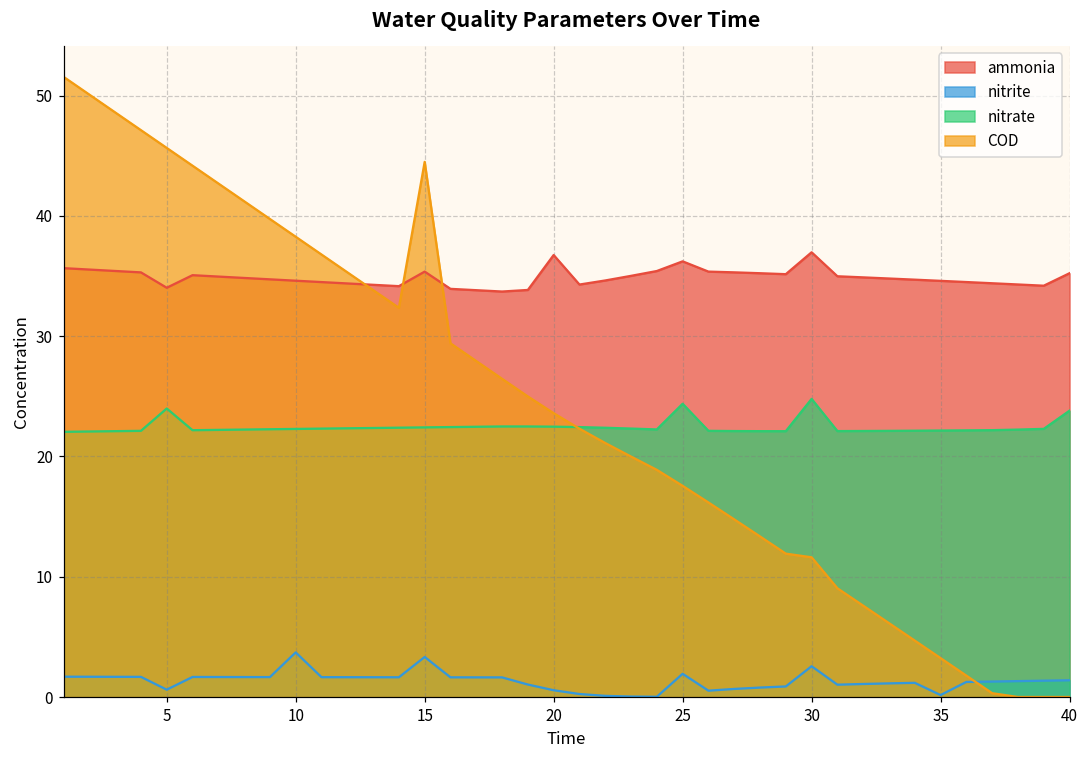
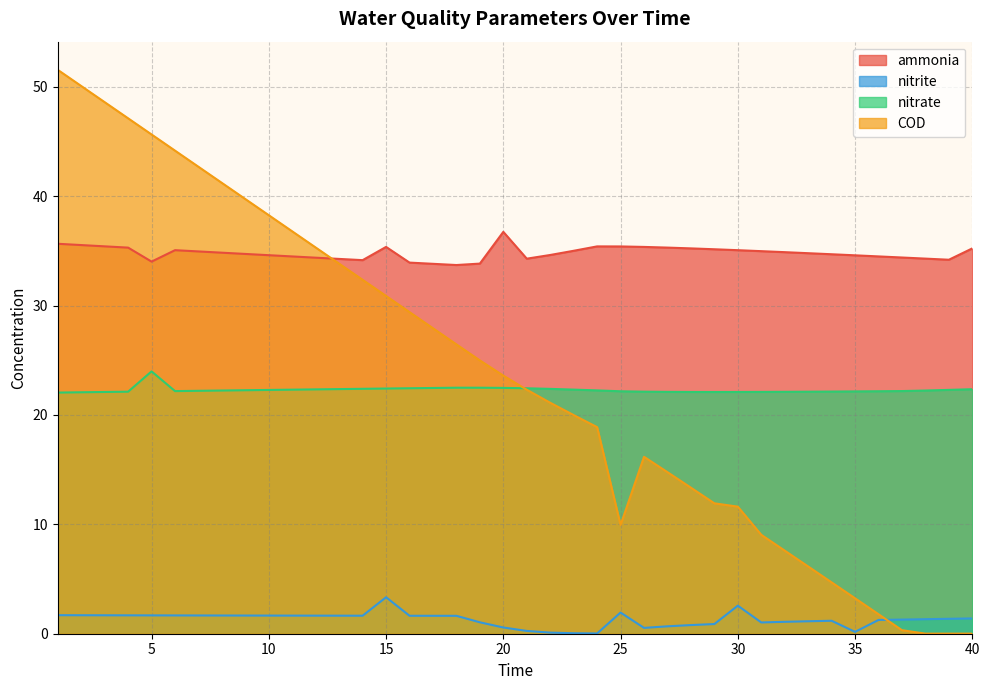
  {
    "ammonia": {
      "5": 34.0,
      "10": 34.6,
      "15": 35.4,
      "20": 36.7,
-     "25": 36.2,
-     "30": 37.0,
+     "25": 35.4,
+     "30": 35.1,
      "35": 34.6,
      "40": 35.2
    },
    "nitrite": {
-     "5": 0.6,
-     "10": 3.7,
+     "5": 1.7,
+     "10": 1.7,
      "15": 3.3,
      "20": 0.6,
      "25": 1.9,
      "30": 2.6,
      "35": 0.2,
      "40": 1.4
    },
    "nitrate": {
      "5": 24.0,
      "10": 22.3,
      "15": 22.4,
      "20": 22.5,
-     "25": 24.4,
-     "30": 24.8,
+     "25": 22.2,
+     "30": 22.1,
      "35": 22.2,
-     "40": 23.8
+     "40": 22.4
    },
    "COD": {
      "5": 45.6,
      "10": 38.3,
-     "15": 44.5,
+     "15": 30.9,
      "20": 23.6,
-     "25": 17.6,
+     "25": 9.9,
      "30": 11.6,
      "35": 3.2,
      "40": 0.0
    }
  }
